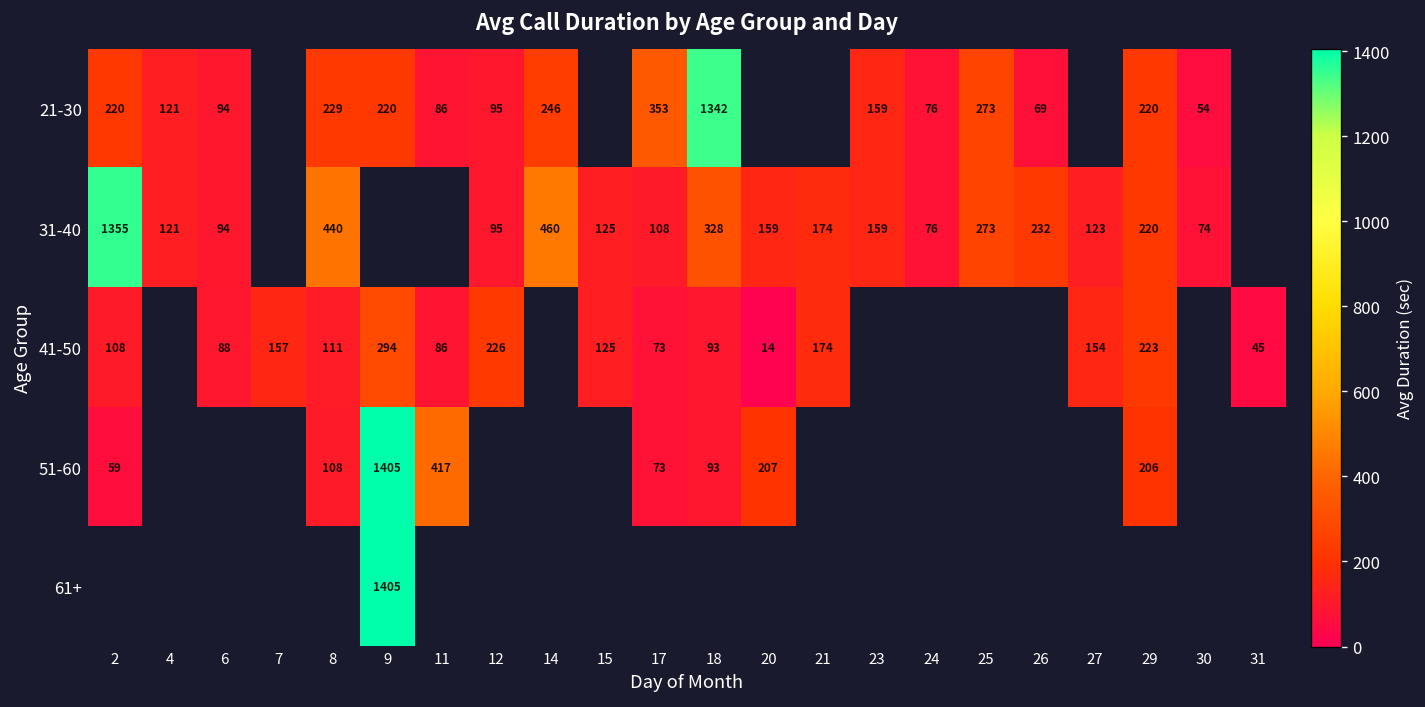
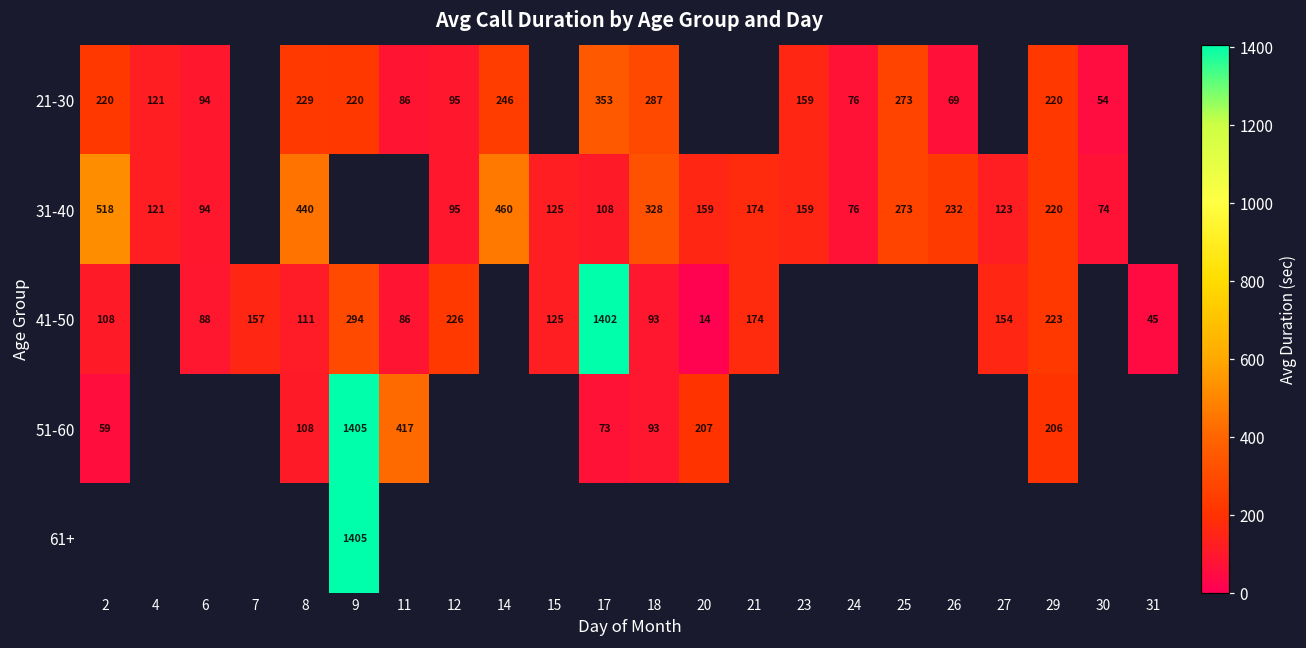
  {
    "21-30": {
      "2": 220,
      "4": 121,
      "6": 94,
      "8": 229,
      "9": 220,
      "11": 86,
      "12": 95,
      "14": 246,
      "17": 353,
-     "18": 1342,
+     "18": 287,
      "23": 159,
      "24": 76,
      "25": 273,
      "26": 69,
      "29": 220,
      "30": 54
    },
    "31-40": {
-     "2": 1355,
+     "2": 518,
      "4": 121,
      "6": 94,
      "8": 440,
      "12": 95,
      "14": 460,
      "15": 125,
      "17": 108,
      "18": 328,
      "20": 159,
      "21": 174,
      "23": 159,
      "24": 76,
      "25": 273,
      "26": 232,
      "27": 123,
      "29": 220,
      "30": 74
    },
    "41-50": {
      "2": 108,
      "6": 88,
      "7": 157,
      "8": 111,
      "9": 294,
      "11": 86,
      "12": 226,
      "15": 125,
-     "17": 73,
+     "17": 1402,
      "18": 93,
      "20": 14,
      "21": 174,
      "27": 154,
      "29": 223,
      "31": 45
    },
    "51-60": {
      "2": 59,
      "8": 108,
      "9": 1405,
      "11": 417,
      "17": 73,
      "18": 93,
      "20": 207,
      "29": 206
    },
    "61+": {
      "9": 1405
    }
  }
